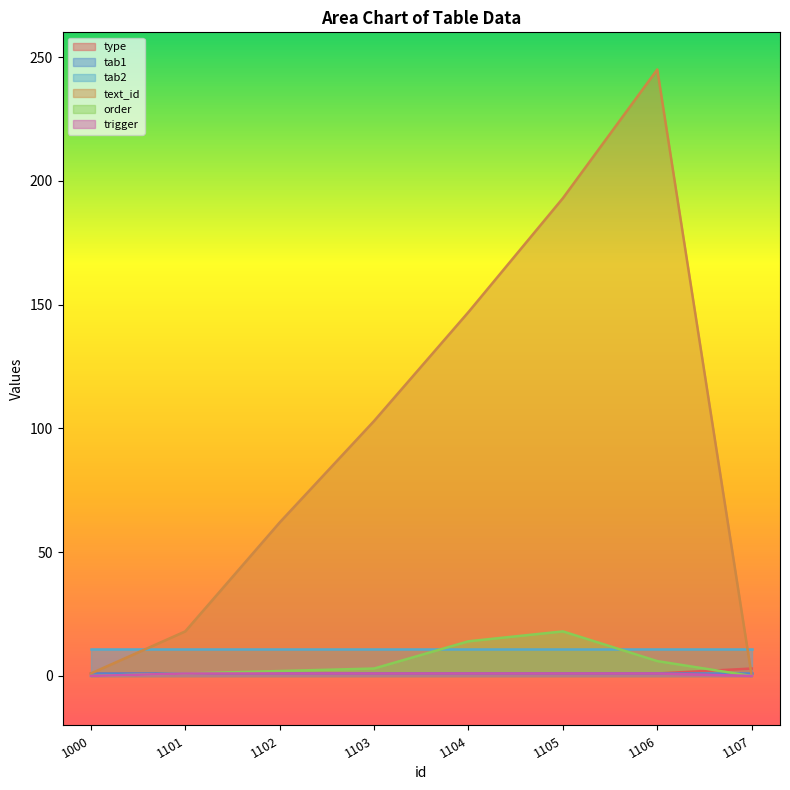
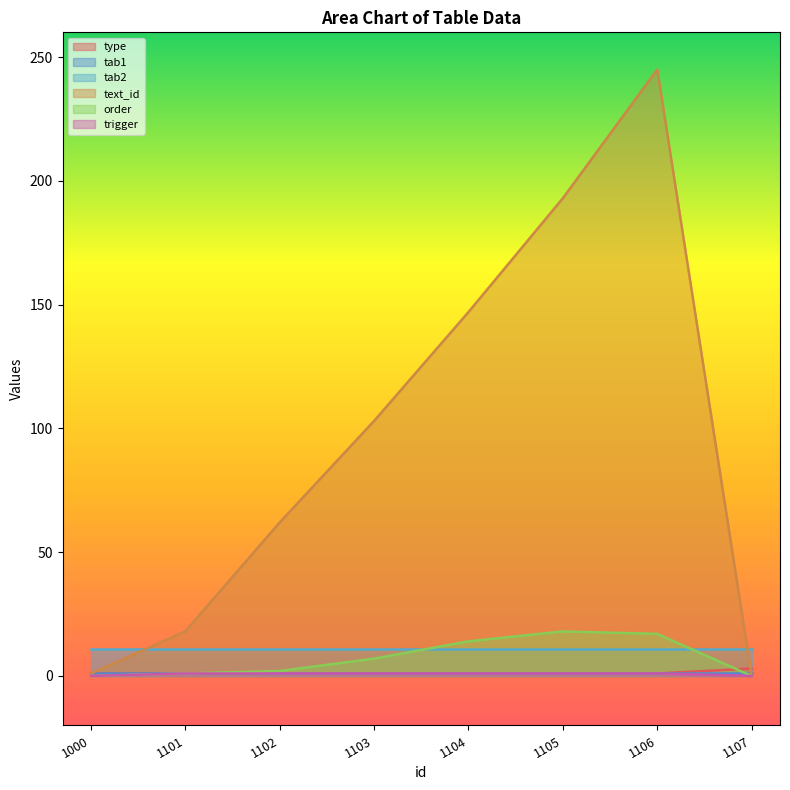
  {
    "order": {
-     "1103": 3,
+     "1103": 7,
      "1104": 14,
      "1105": 18,
-     "1106": 6
+     "1106": 17
    }
  }
